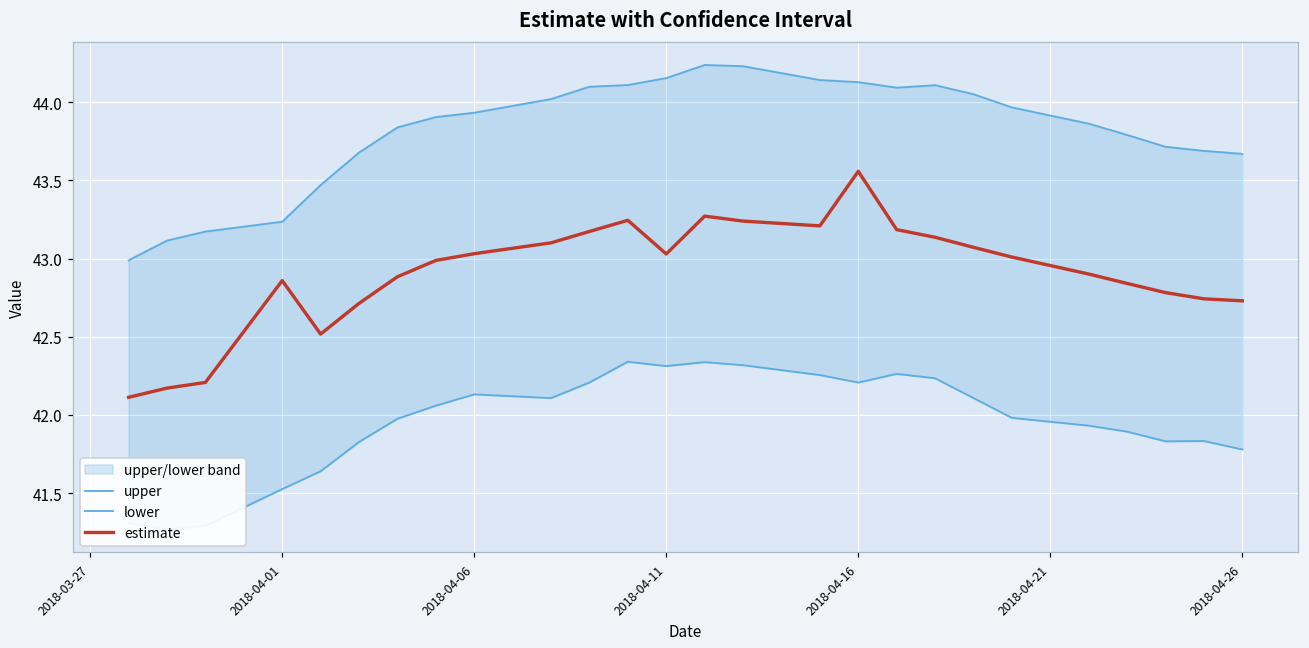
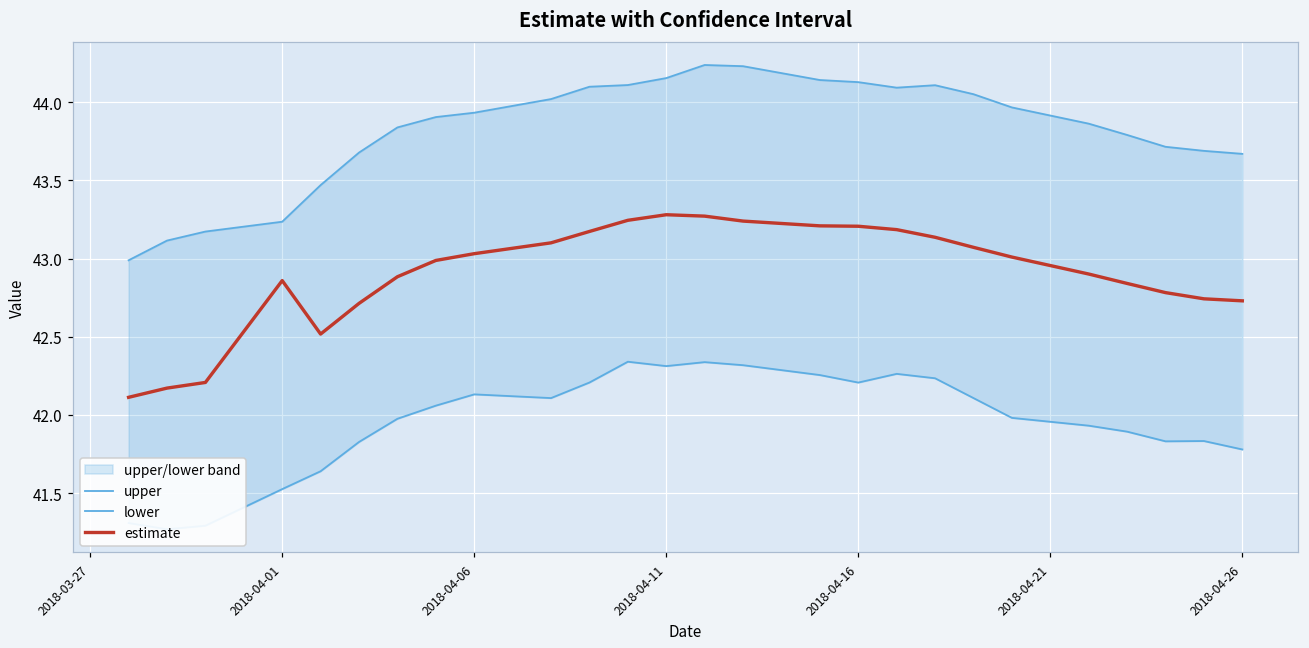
  {
    "estimate": {
      "2018-04-01": 42.86,
      "2018-04-06": 43.03,
-     "2018-04-11": 43.03,
-     "2018-04-16": 43.56,
+     "2018-04-11": 43.28,
+     "2018-04-16": 43.21,
      "2018-04-26": 42.73
    }
  }
